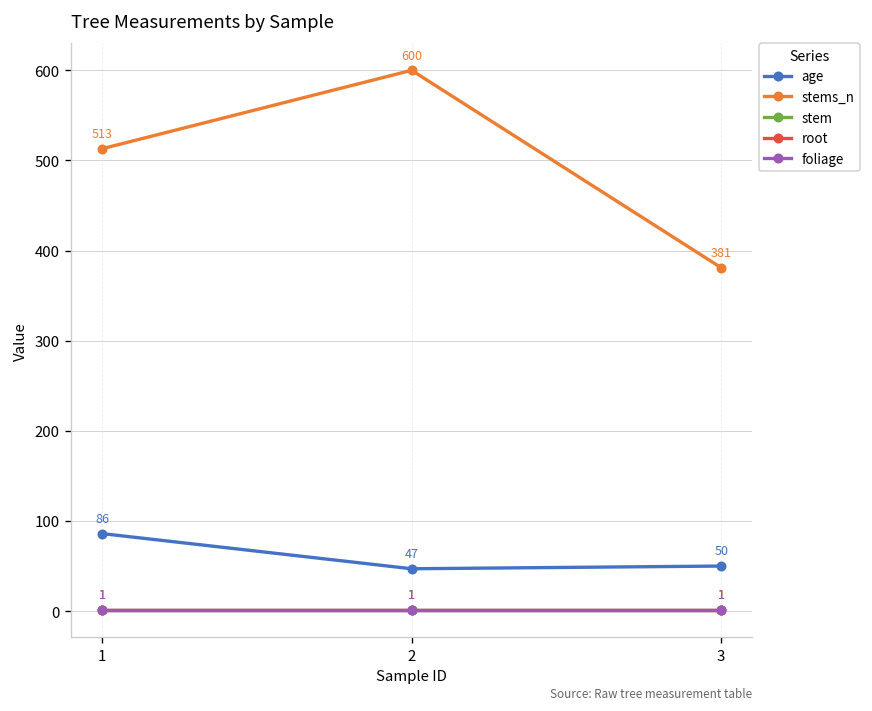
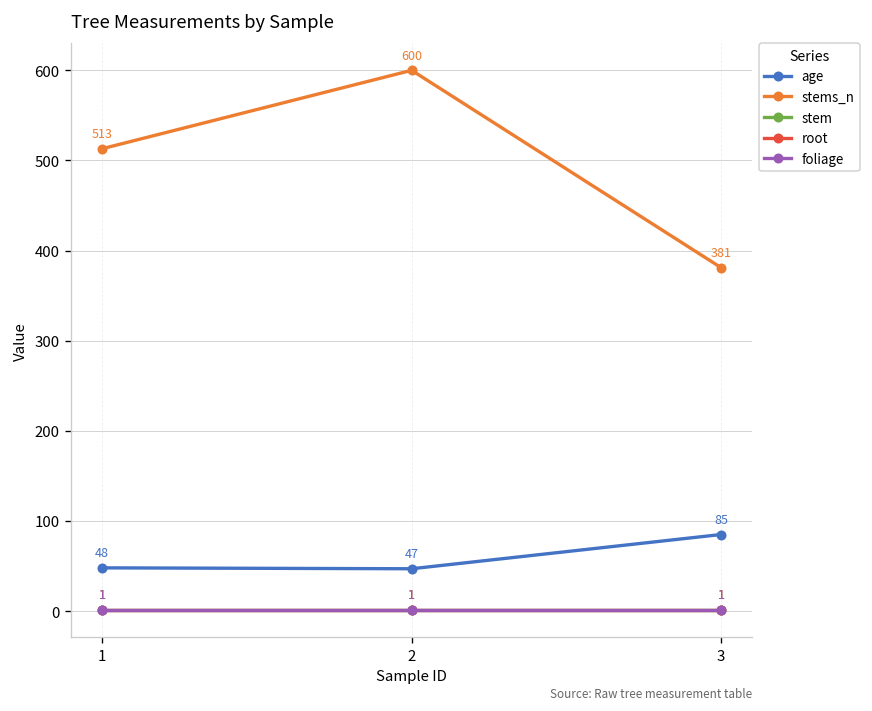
  {
    "age": {
-     "1": 86,
+     "1": 48,
      "2": 47,
-     "3": 50
+     "3": 85
    },
    "stems_n": {
      "1": 513,
      "2": 600,
      "3": 381
    }
  }
